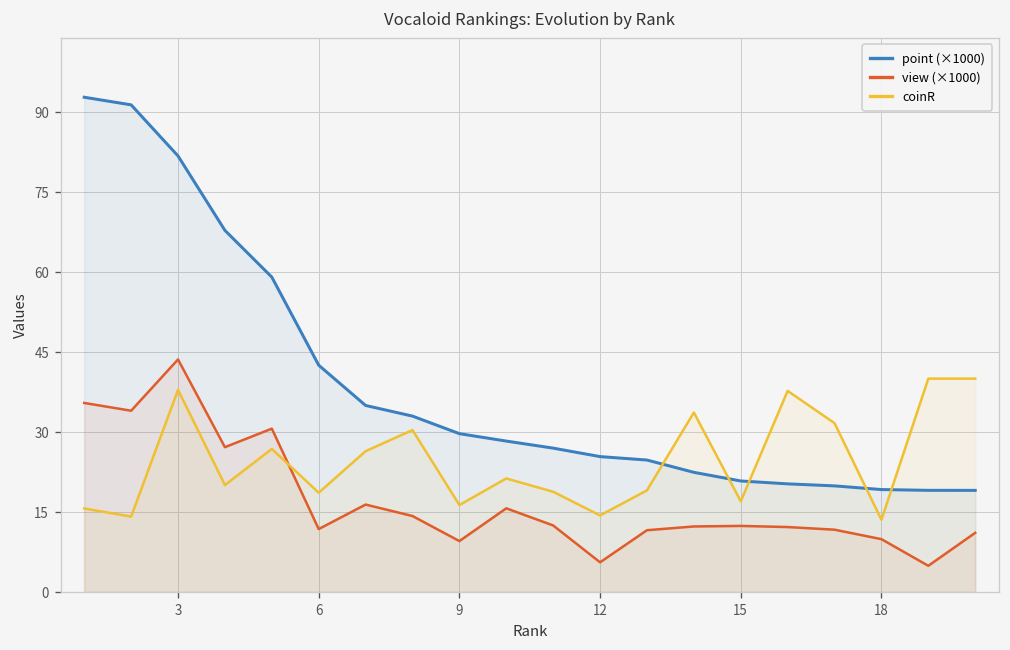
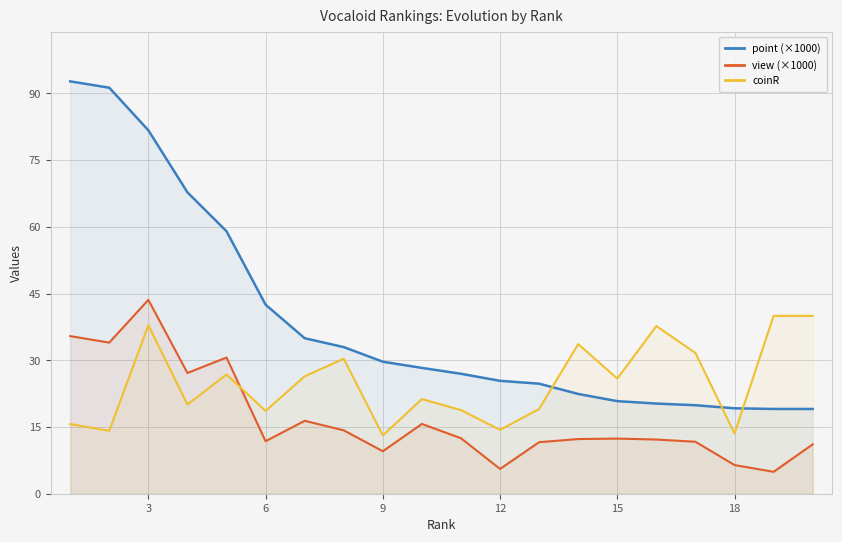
  {
    "point (×1000)": {
      "3": 82,
      "6": 43,
      "9": 30,
      "12": 25,
      "15": 21,
      "18": 19
    },
    "view (×1000)": {
      "3": 44,
      "6": 12,
      "9": 10,
      "12": 6,
      "15": 12,
-     "18": 10
+     "18": 6
    },
    "coinR": {
      "3": 38,
      "6": 19,
-     "9": 16,
+     "9": 13,
      "12": 14,
-     "15": 17,
+     "15": 26,
      "18": 14
    }
  }
